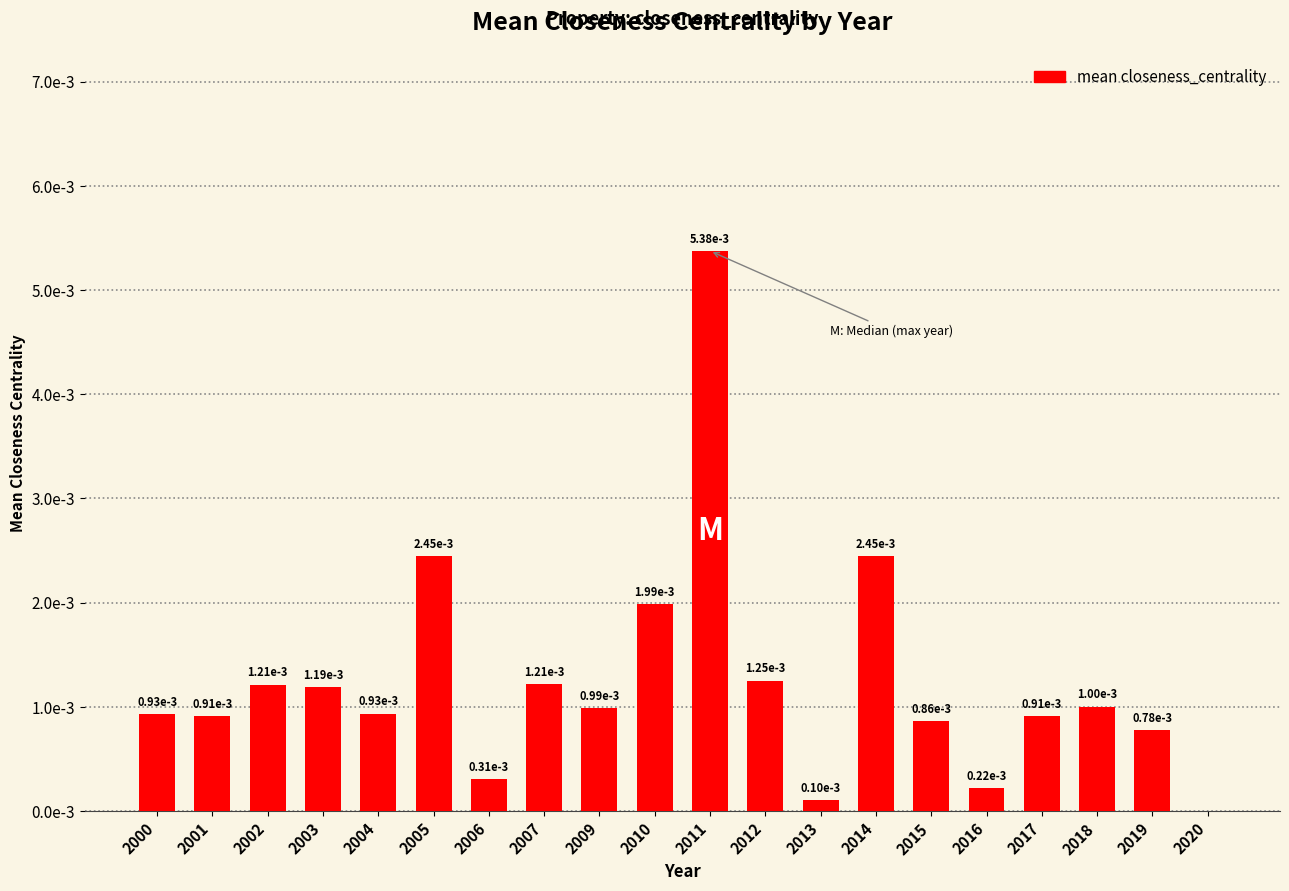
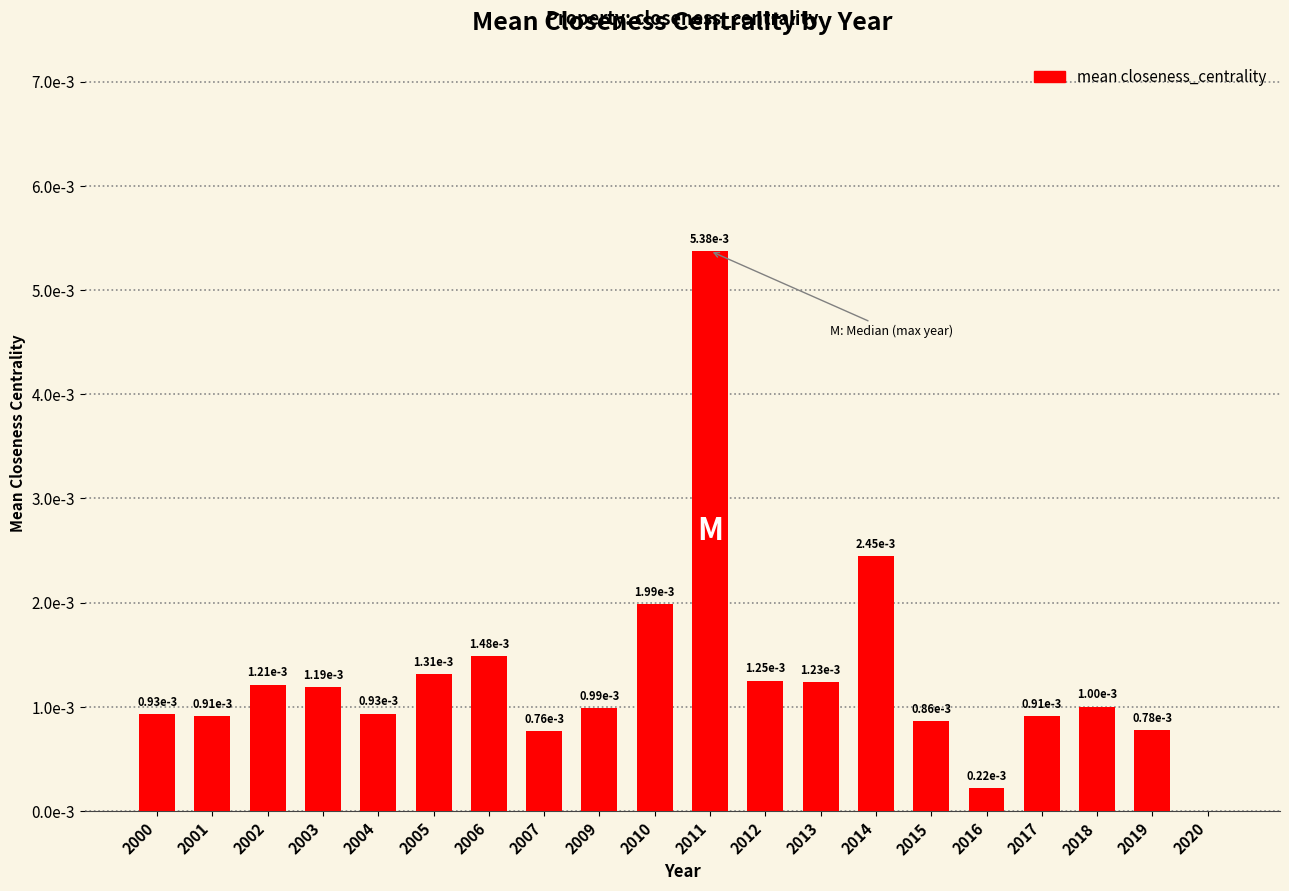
  {
    "2000": "0.93e-3",
    "2001": "0.91e-3",
    "2002": "1.21e-3",
    "2003": "1.19e-3",
    "2004": "0.93e-3",
-   "2005": "2.45e-3",
-   "2006": "0.31e-3",
-   "2007": "1.21e-3",
+   "2005": "1.31e-3",
+   "2006": "1.48e-3",
+   "2007": "0.76e-3",
    "2009": "0.99e-3",
    "2010": "1.99e-3",
    "2011": "5.38e-3",
    "2012": "1.25e-3",
-   "2013": "0.10e-3",
+   "2013": "1.23e-3",
    "2014": "2.45e-3",
    "2015": "0.86e-3",
    "2016": "0.22e-3",
    "2017": "0.91e-3",
    "2018": "1.00e-3",
    "2019": "0.78e-3"
  }
